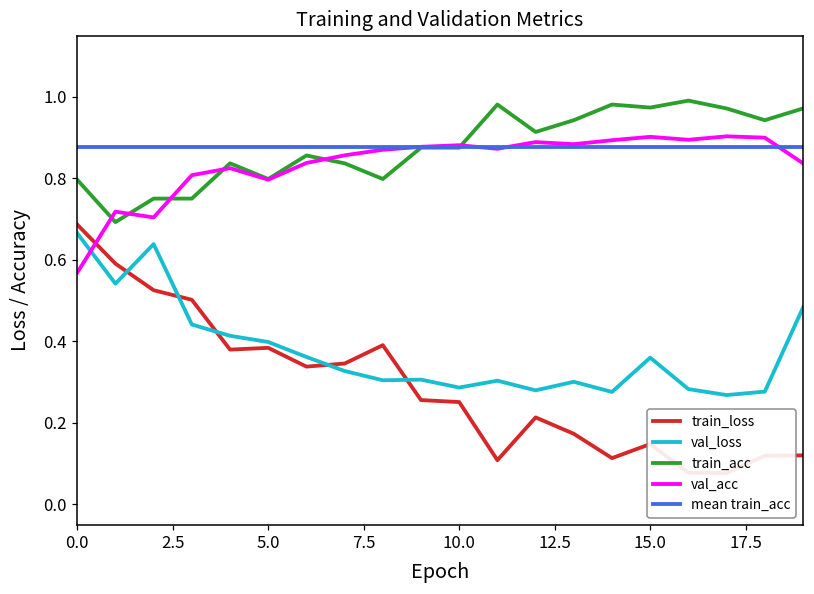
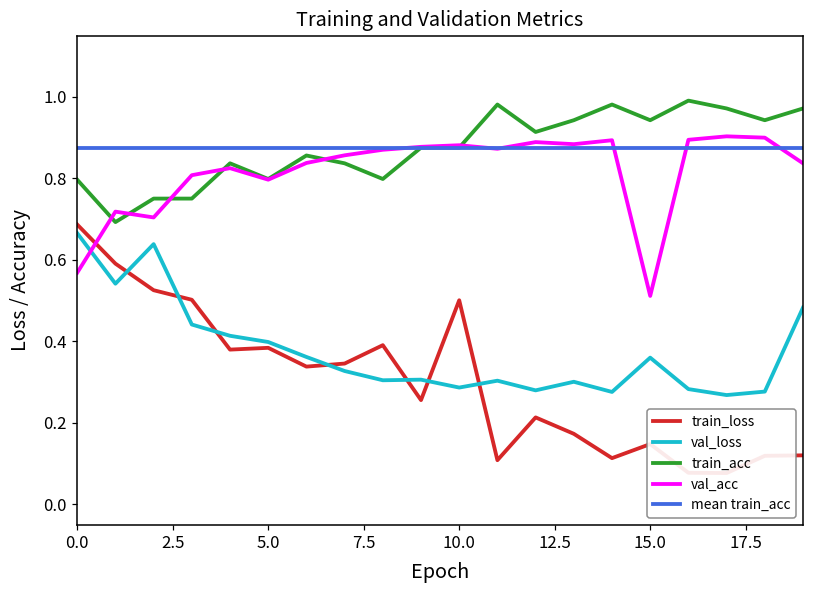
  {
    "train_loss": {
      "0.0": 0.69,
      "5.0": 0.38,
-     "10.0": 0.25
+     "10.0": 0.50
    },
    "val_loss": {
      "0.0": 0.67,
      "5.0": 0.40,
      "10.0": 0.29,
      "15.0": 0.36
    },
    "train_acc": {
      "0.0": 0.80,
-     "15.0": 0.97
+     "15.0": 0.94
    },
    "val_acc": {
      "0.0": 0.57,
-     "15.0": 0.90
+     "15.0": 0.51
    }
  }
